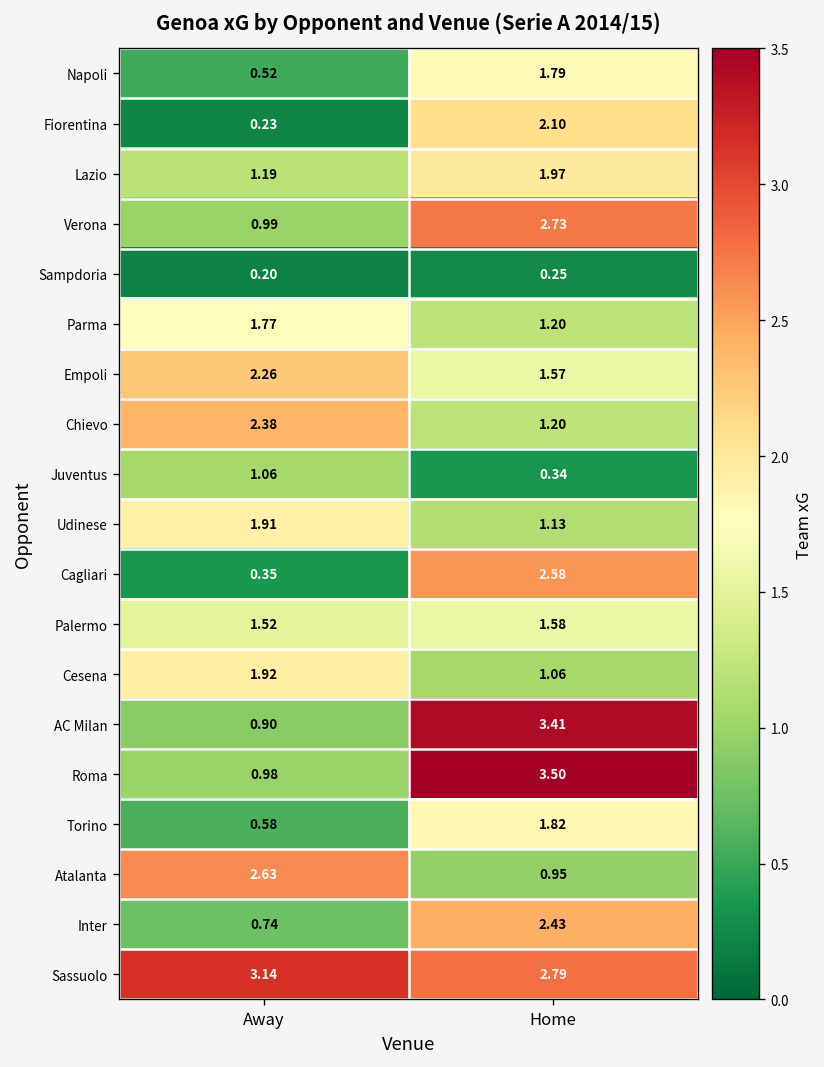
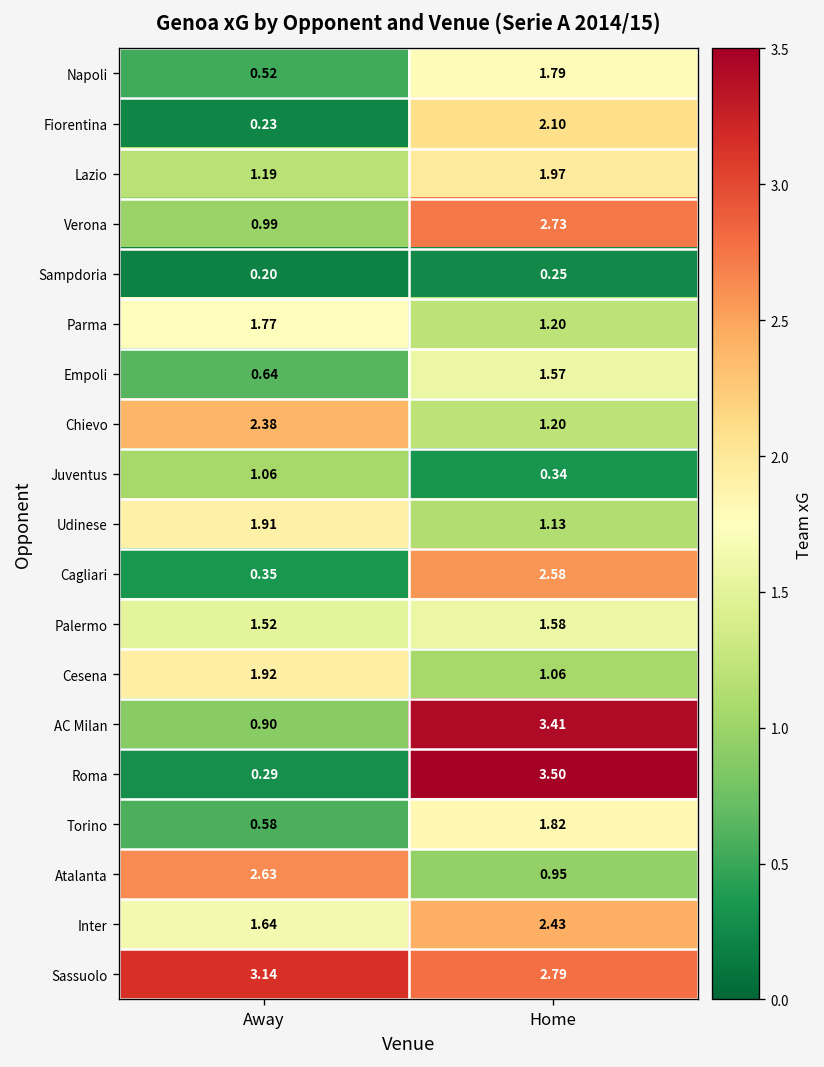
  {
    "Napoli": {
      "Away": 0.52,
      "Home": 1.79
    },
    "Fiorentina": {
      "Away": 0.23,
      "Home": 2.10
    },
    "Lazio": {
      "Away": 1.19,
      "Home": 1.97
    },
    "Verona": {
      "Away": 0.99,
      "Home": 2.73
    },
    "Sampdoria": {
      "Away": 0.20,
      "Home": 0.25
    },
    "Parma": {
      "Away": 1.77,
      "Home": 1.20
    },
    "Empoli": {
-     "Away": 2.26,
+     "Away": 0.64,
      "Home": 1.57
    },
    "Chievo": {
      "Away": 2.38,
      "Home": 1.20
    },
    "Juventus": {
      "Away": 1.06,
      "Home": 0.34
    },
    "Udinese": {
      "Away": 1.91,
      "Home": 1.13
    },
    "Cagliari": {
      "Away": 0.35,
      "Home": 2.58
    },
    "Palermo": {
      "Away": 1.52,
      "Home": 1.58
    },
    "Cesena": {
      "Away": 1.92,
      "Home": 1.06
    },
    "AC Milan": {
      "Away": 0.90,
      "Home": 3.41
    },
    "Roma": {
-     "Away": 0.98,
+     "Away": 0.29,
      "Home": 3.50
    },
    "Torino": {
      "Away": 0.58,
      "Home": 1.82
    },
    "Atalanta": {
      "Away": 2.63,
      "Home": 0.95
    },
    "Inter": {
-     "Away": 0.74,
+     "Away": 1.64,
      "Home": 2.43
    },
    "Sassuolo": {
      "Away": 3.14,
      "Home": 2.79
    }
  }
